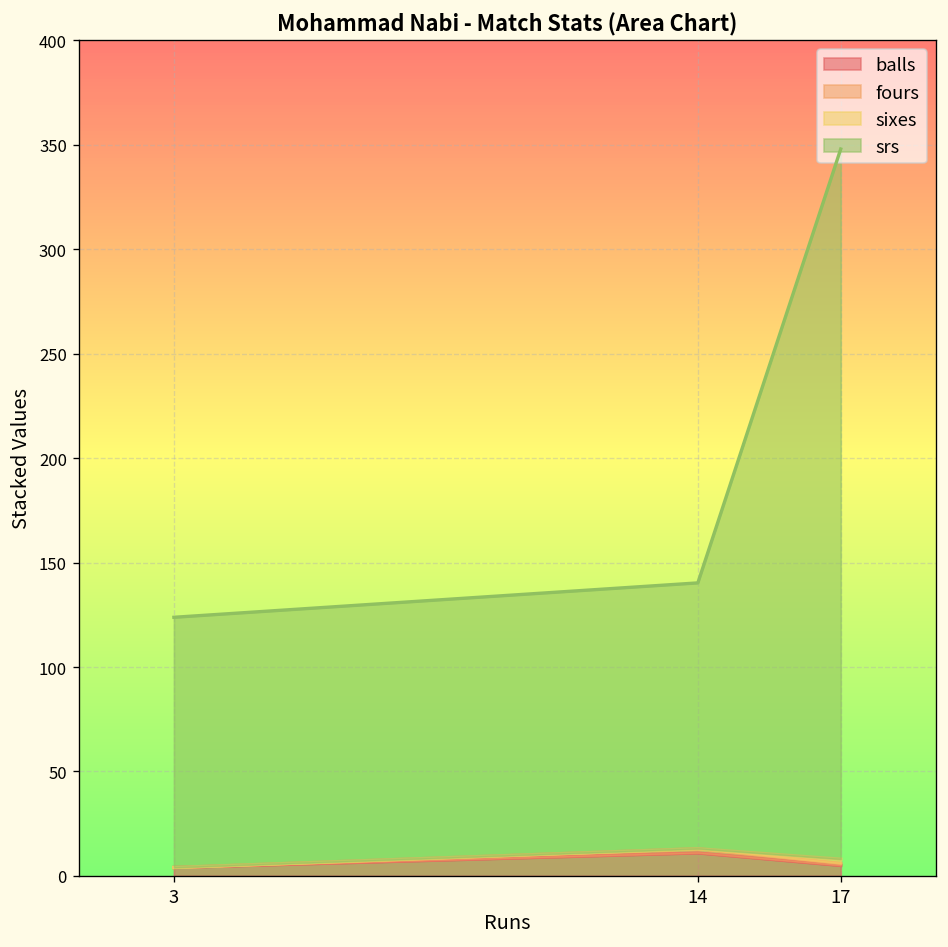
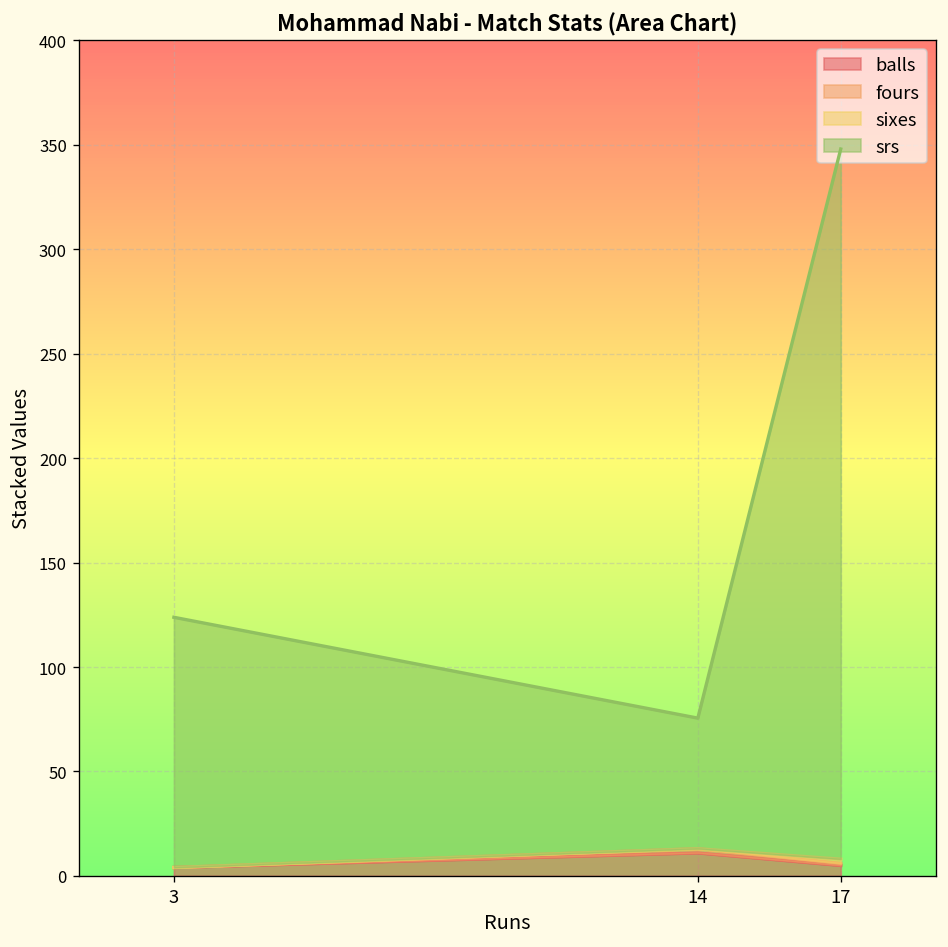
  {
    "srs": {
      "3": 120,
-     "14": 127
+     "14": 63
    }
  }
